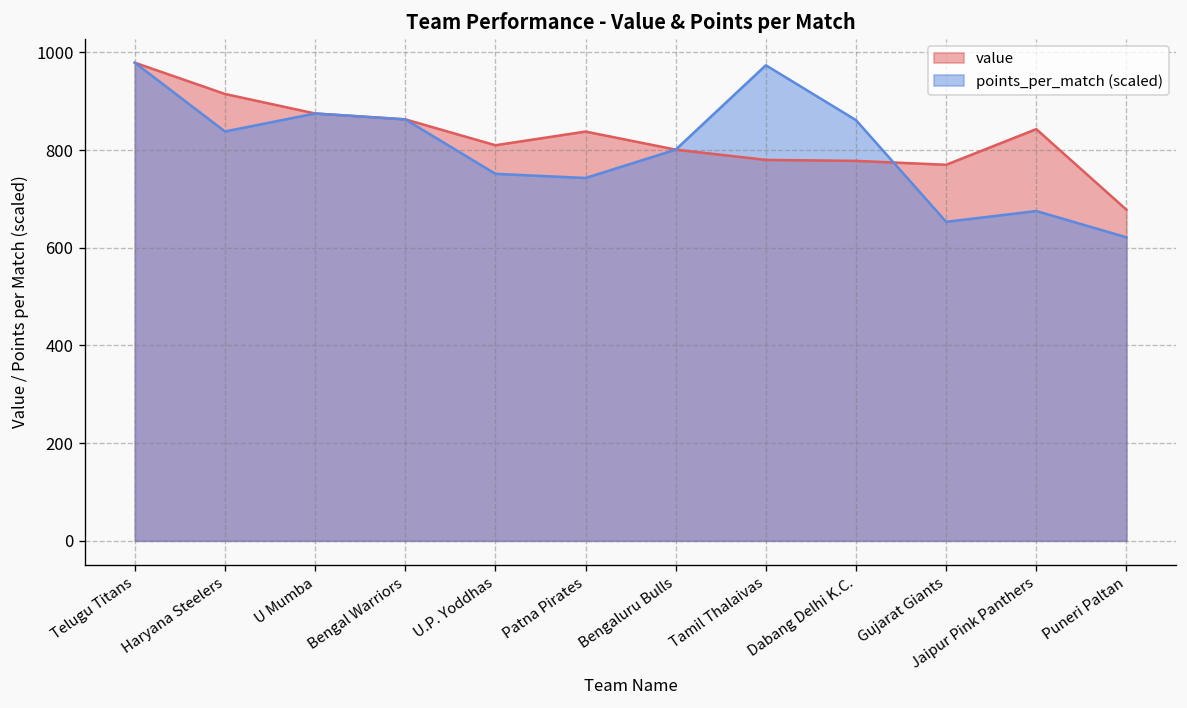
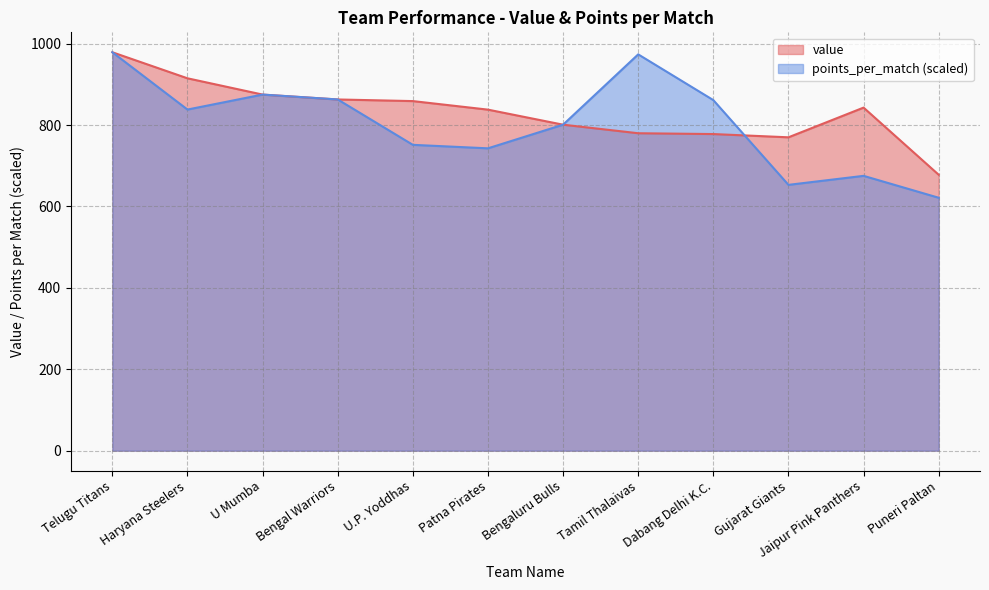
  {
    "value": {
      "Haryana Steelers": 920,
-     "U.P. Yoddhas": 810,
+     "U.P. Yoddhas": 860,
      "Patna Pirates": 840,
      "Tamil Thalaivas": 780,
      "Dabang Delhi K.C.": 780,
      "Gujarat Giants": 770,
      "Jaipur Pink Panthers": 840,
      "Puneri Paltan": 680
    },
    "points_per_match (scaled)": {
      "Haryana Steelers": 840,
      "U.P. Yoddhas": 750,
      "Patna Pirates": 740,
      "Tamil Thalaivas": 970,
      "Dabang Delhi K.C.": 860,
      "Gujarat Giants": 650,
      "Jaipur Pink Panthers": 680,
      "Puneri Paltan": 620
    }
  }
